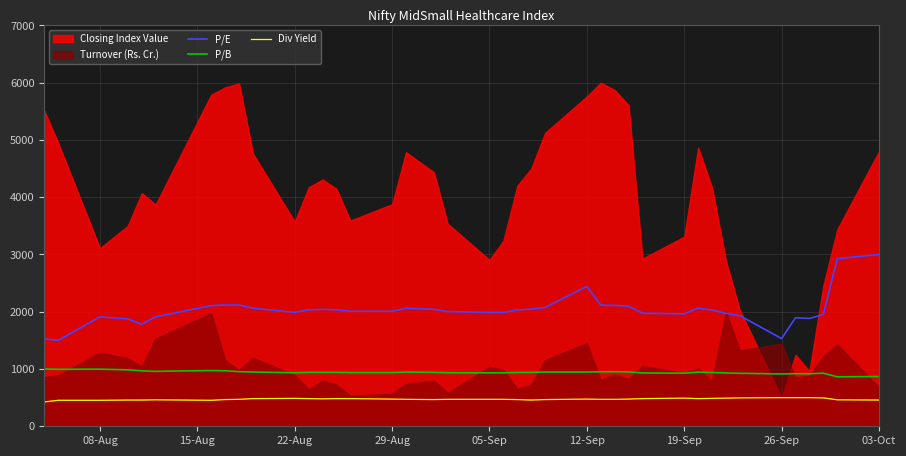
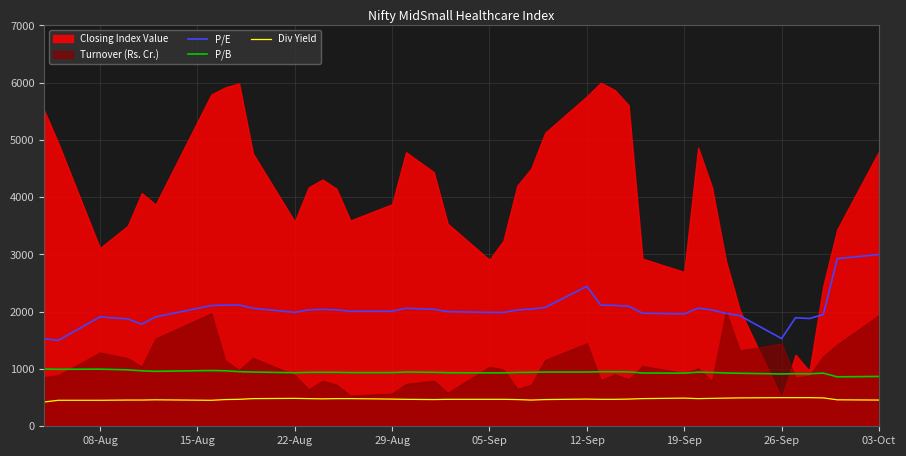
  {
    "P/E": {
      "08-Aug": 1900,
      "22-Aug": 2000,
      "29-Aug": 2000,
      "05-Sep": 2000,
      "12-Sep": 2400,
      "19-Sep": 2000,
      "26-Sep": 1500,
      "03-Oct": 3000
    },
    "Closing Index Value": {
      "08-Aug": 3100,
      "22-Aug": 3600,
      "29-Aug": 3900,
      "05-Sep": 2900,
      "12-Sep": 5800,
-     "19-Sep": 3300,
+     "19-Sep": 2700,
      "03-Oct": 4800
    },
    "P/B": {
      "08-Aug": 1000,
      "29-Aug": 900,
      "05-Sep": 900,
      "12-Sep": 900,
      "26-Sep": 900,
      "03-Oct": 900
    },
    "Turnover (Rs. Cr.)": {
      "08-Aug": 1300,
      "29-Aug": 600,
      "05-Sep": 1000,
      "12-Sep": 1400,
      "26-Sep": 1400,
-     "03-Oct": 700
+     "03-Oct": 1900
    },
    "Div Yield": {
      "08-Aug": 500,
      "22-Aug": 500,
      "29-Aug": 500,
      "05-Sep": 500,
      "12-Sep": 500,
      "19-Sep": 500,
      "03-Oct": 500
    }
  }
